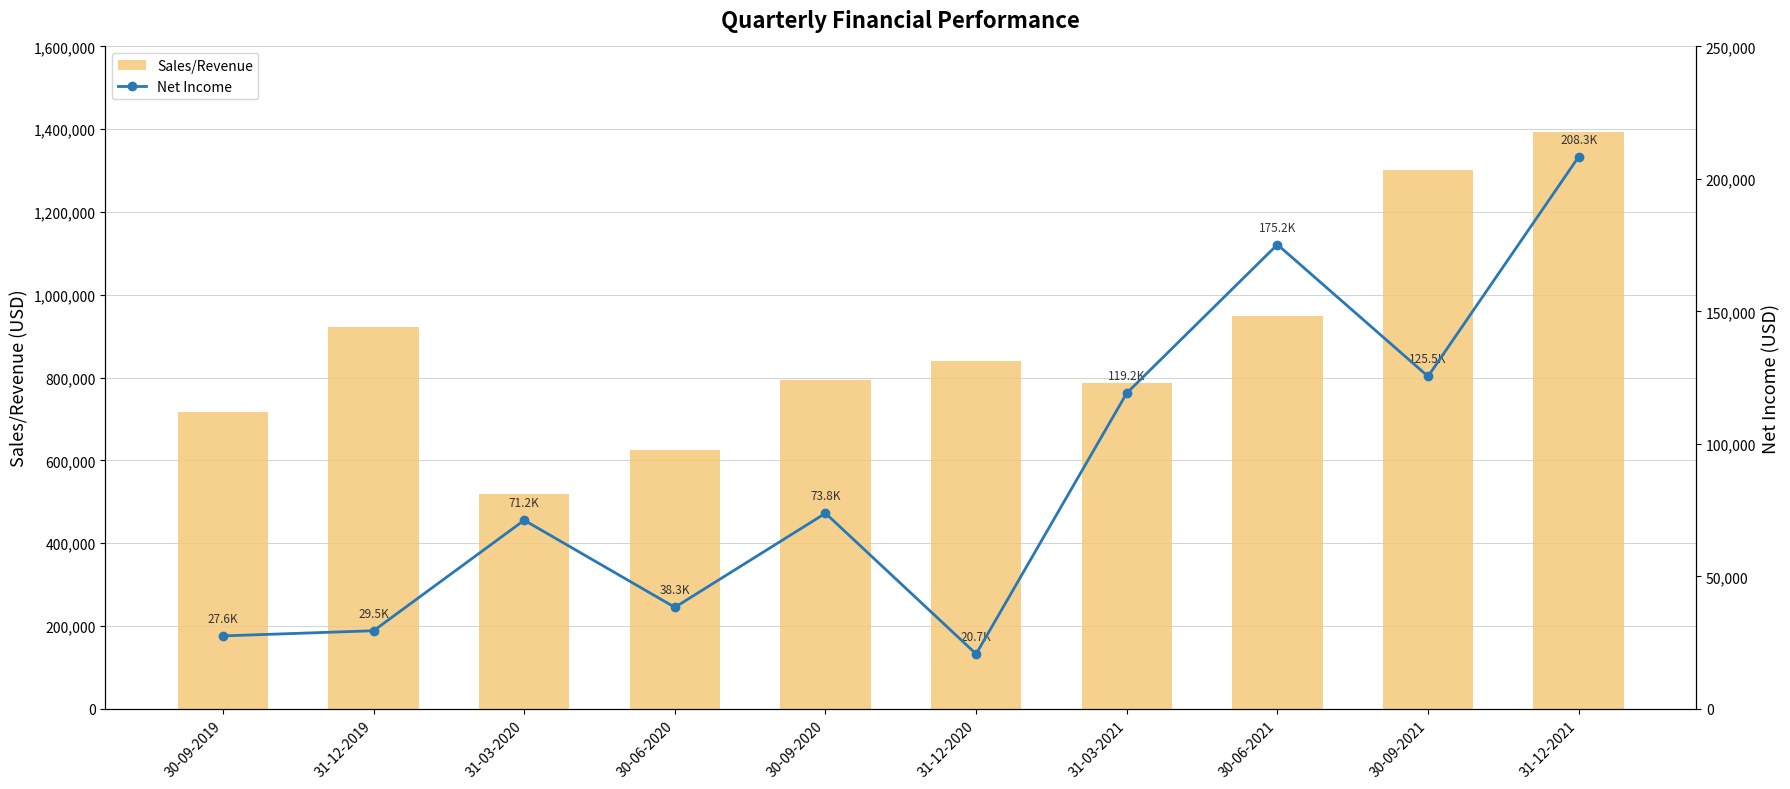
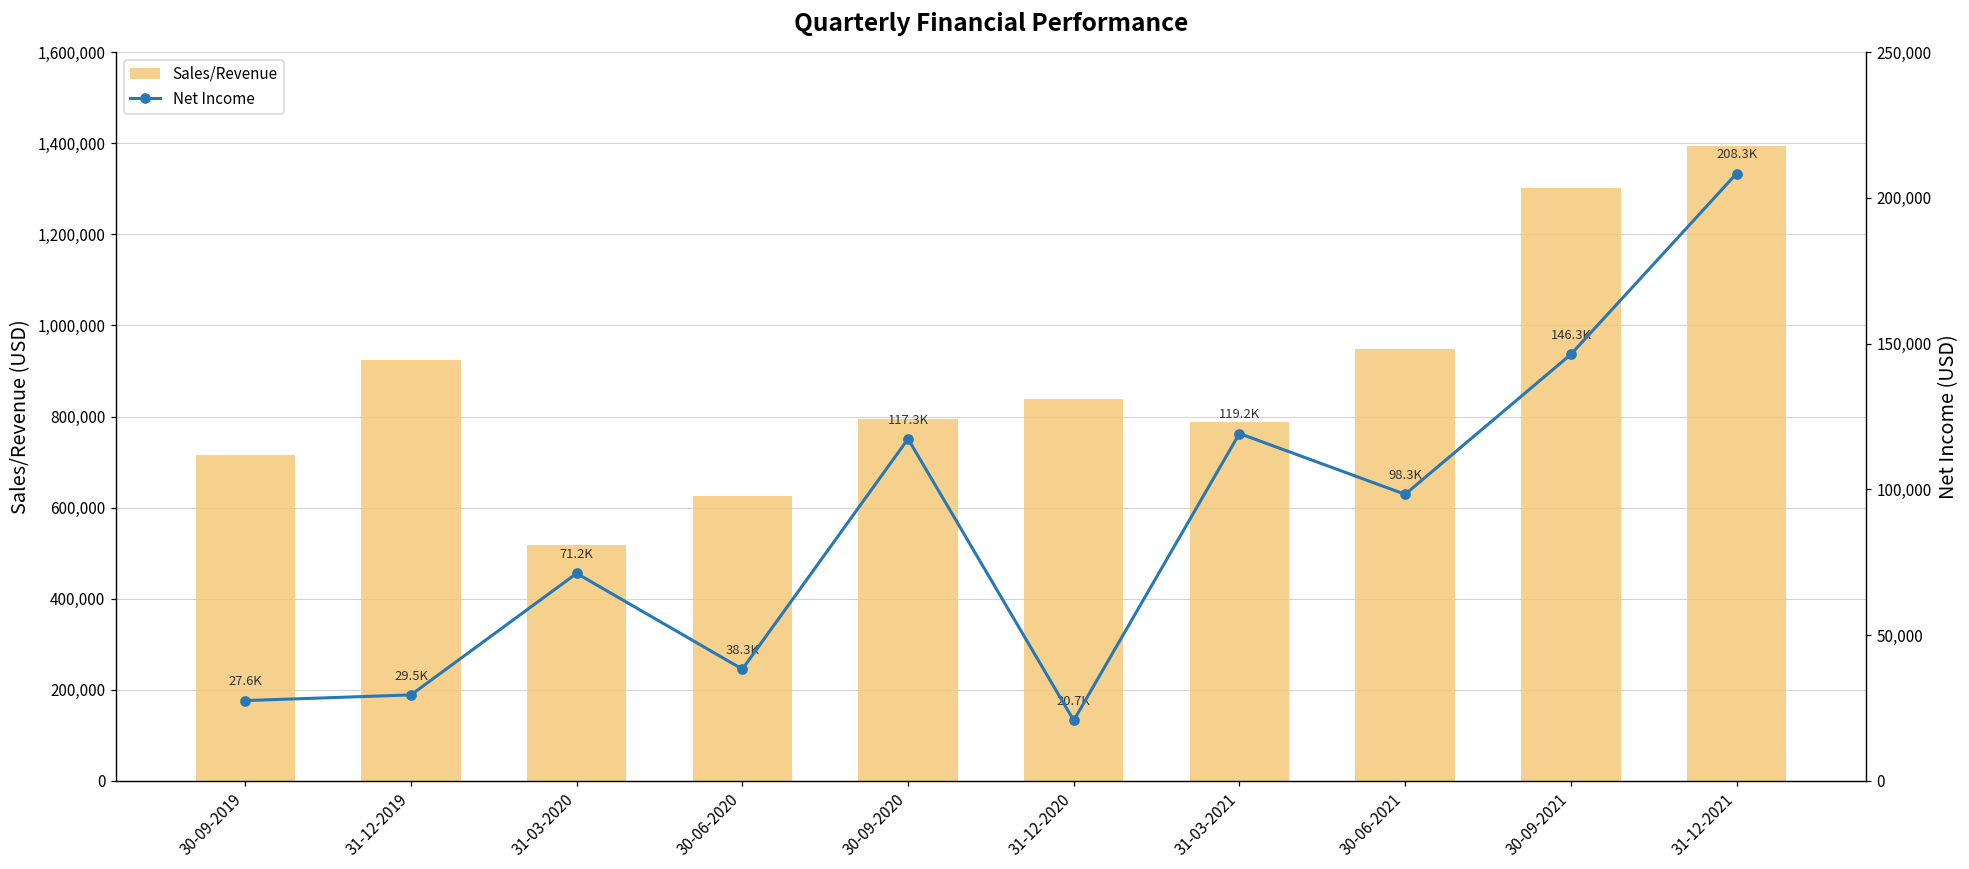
  {
    "Net Income": {
      "30-09-2019": "27.6K",
      "31-12-2019": "29.5K",
      "31-03-2020": "71.2K",
      "30-06-2020": "38.3K",
-     "30-09-2020": "73.8K",
+     "30-09-2020": "117.3K",
      "31-12-2020": "20.7K",
      "31-03-2021": "119.2K",
-     "30-06-2021": "175.2K",
-     "30-09-2021": "125.5K",
+     "30-06-2021": "98.3K",
+     "30-09-2021": "146.3K",
      "31-12-2021": "208.3K"
    }
  }
